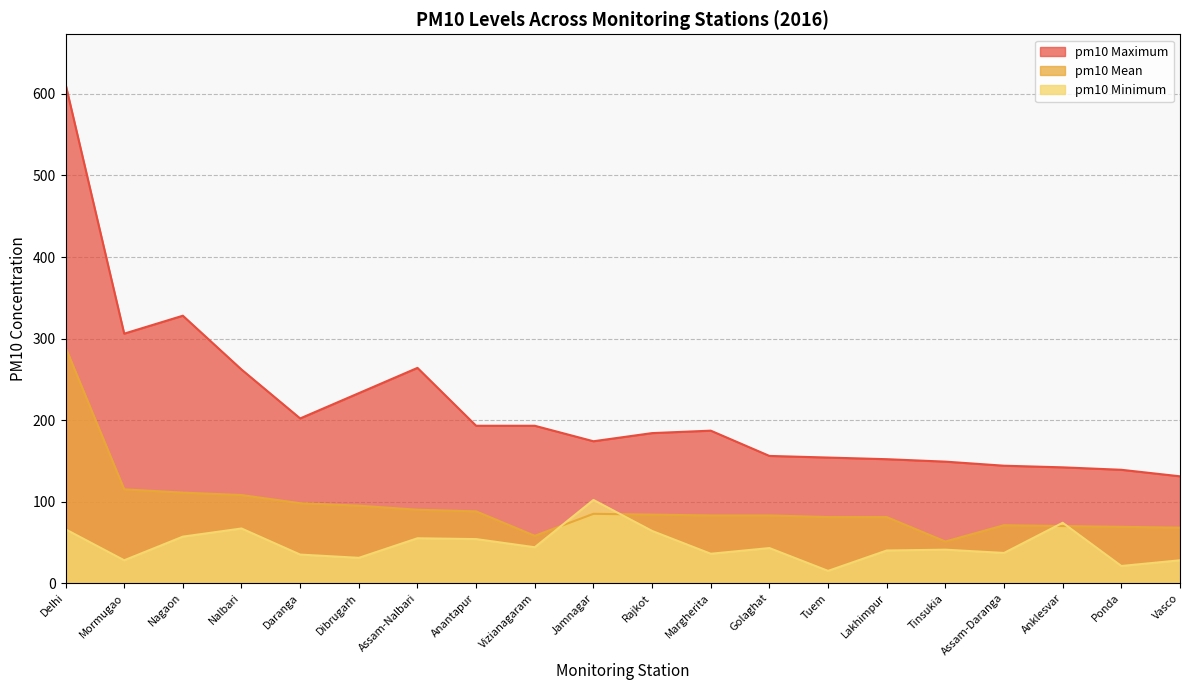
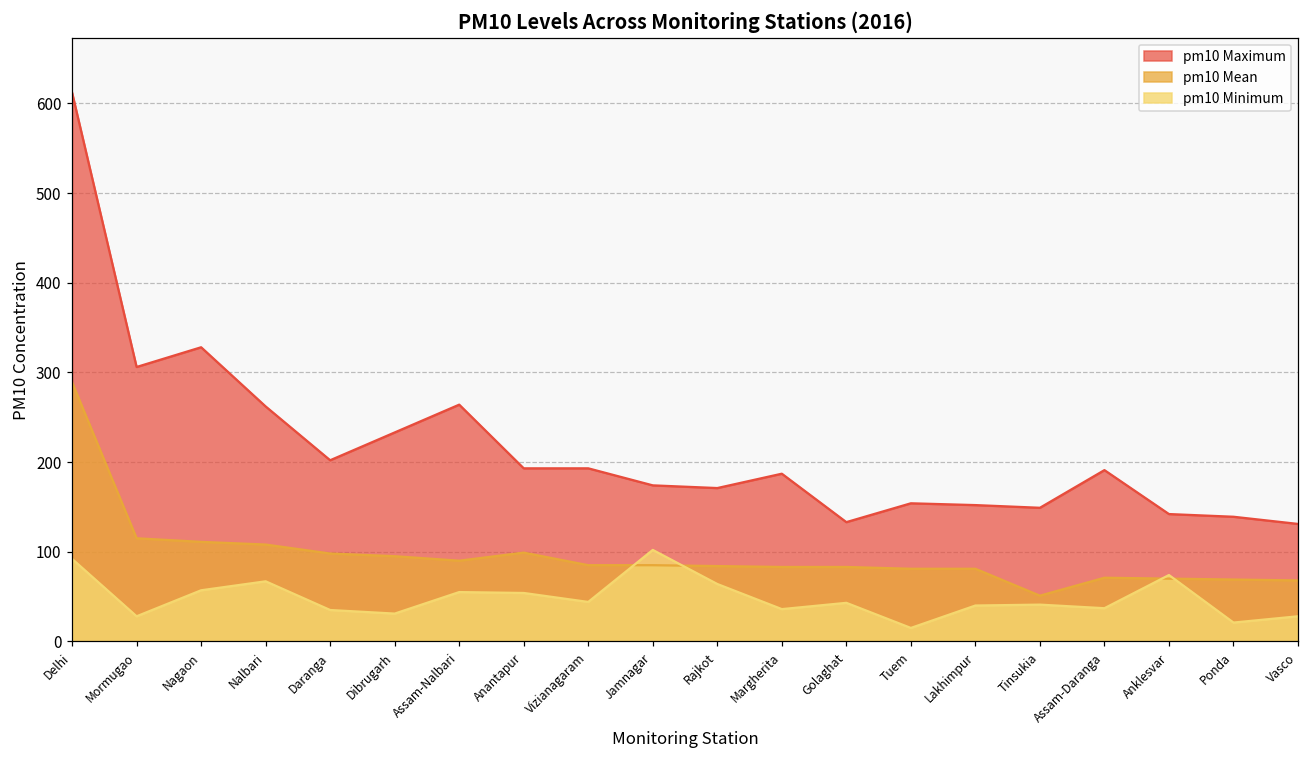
  {
    "pm10 Maximum": {
      "Delhi": 610,
      "Mormugao": 310,
      "Nagaon": 330,
      "Nalbari": 260,
      "Daranga": 200,
      "Dibrugarh": 230,
      "Assam-Nalbari": 260,
      "Anantapur": 190,
      "Vizianagaram": 190,
      "Jamnagar": 170,
-     "Rajkot": 180,
+     "Rajkot": 170,
      "Margherita": 190,
-     "Golaghat": 160,
+     "Golaghat": 130,
      "Tuem": 150,
      "Lakhimpur": 150,
      "Tinsukia": 150,
-     "Assam-Daranga": 140,
+     "Assam-Daranga": 190,
      "Anklesvar": 140,
      "Ponda": 140,
      "Vasco": 130
    },
    "pm10 Mean": {
      "Delhi": 290,
      "Mormugao": 120,
      "Nagaon": 110,
      "Nalbari": 110,
      "Daranga": 100,
      "Dibrugarh": 100,
      "Assam-Nalbari": 90,
-     "Anantapur": 90,
-     "Vizianagaram": 60,
+     "Anantapur": 100,
+     "Vizianagaram": 90,
      "Jamnagar": 90,
      "Rajkot": 80,
      "Margherita": 80,
      "Golaghat": 80,
      "Tuem": 80,
      "Lakhimpur": 80,
      "Tinsukia": 50,
      "Assam-Daranga": 70,
      "Anklesvar": 70,
      "Ponda": 70,
      "Vasco": 70
    },
    "pm10 Minimum": {
-     "Delhi": 70,
+     "Delhi": 90,
      "Mormugao": 30,
      "Nagaon": 60,
      "Nalbari": 70,
      "Daranga": 40,
      "Dibrugarh": 30,
      "Assam-Nalbari": 60,
      "Anantapur": 50,
      "Vizianagaram": 40,
      "Jamnagar": 100,
      "Rajkot": 60,
      "Margherita": 40,
      "Golaghat": 40,
      "Tuem": 20,
      "Lakhimpur": 40,
      "Tinsukia": 40,
      "Assam-Daranga": 40,
      "Anklesvar": 70,
      "Ponda": 20,
      "Vasco": 30
    }
  }
